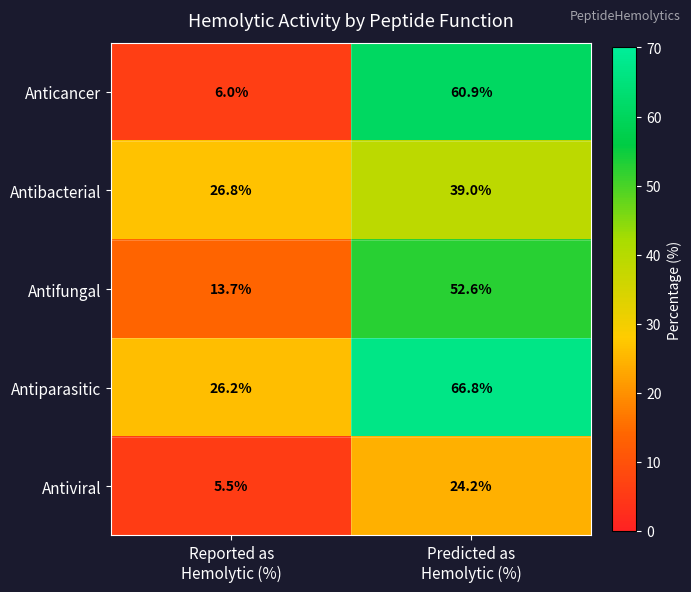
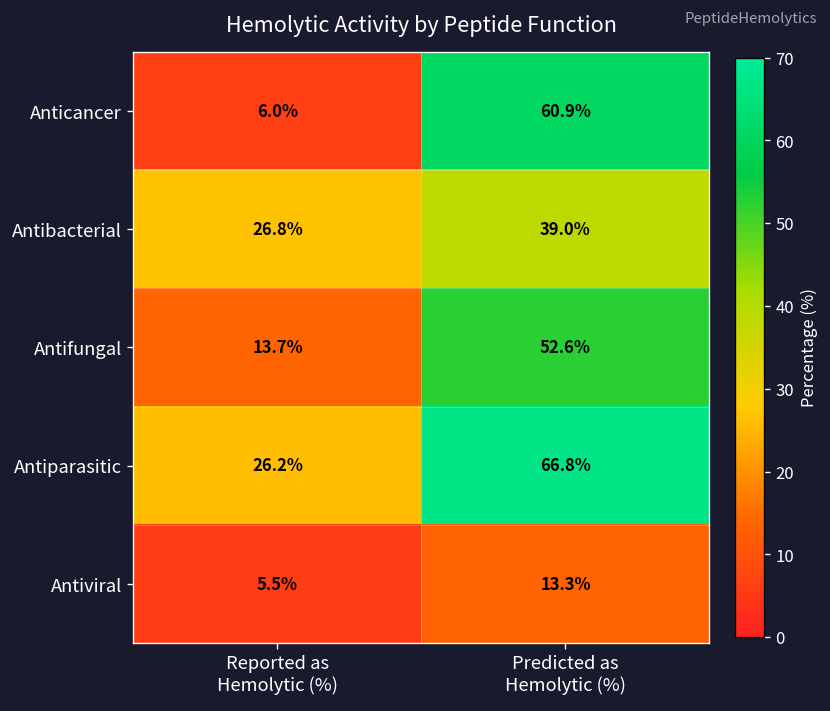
  {
    "Anticancer": {
      "Reported as Hemolytic (%)": "6.0%",
      "Predicted as Hemolytic (%)": "60.9%"
    },
    "Antibacterial": {
      "Reported as Hemolytic (%)": "26.8%",
      "Predicted as Hemolytic (%)": "39.0%"
    },
    "Antifungal": {
      "Reported as Hemolytic (%)": "13.7%",
      "Predicted as Hemolytic (%)": "52.6%"
    },
    "Antiparasitic": {
      "Reported as Hemolytic (%)": "26.2%",
      "Predicted as Hemolytic (%)": "66.8%"
    },
    "Antiviral": {
      "Reported as Hemolytic (%)": "5.5%",
-     "Predicted as Hemolytic (%)": "24.2%"
+     "Predicted as Hemolytic (%)": "13.3%"
    }
  }
